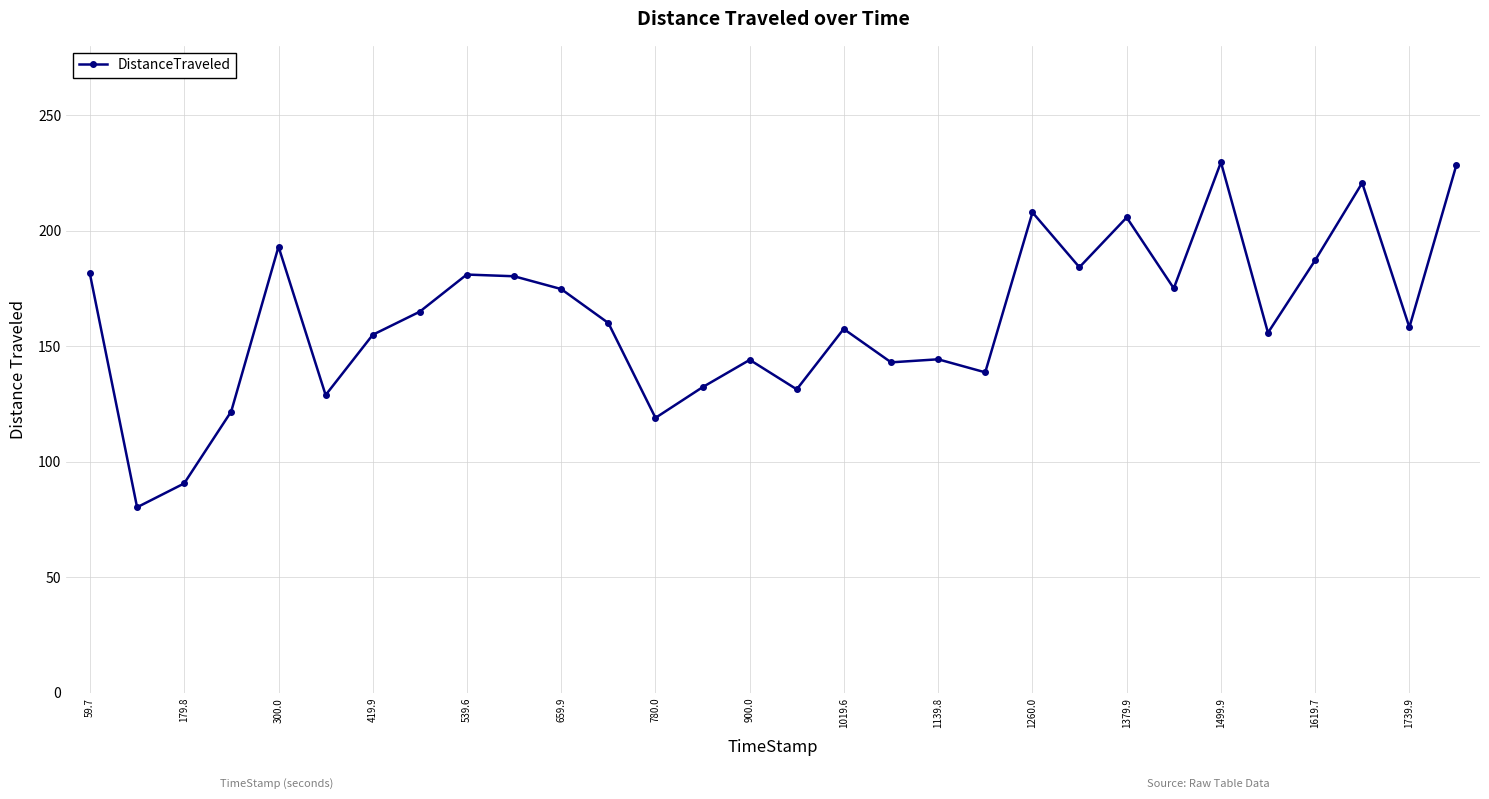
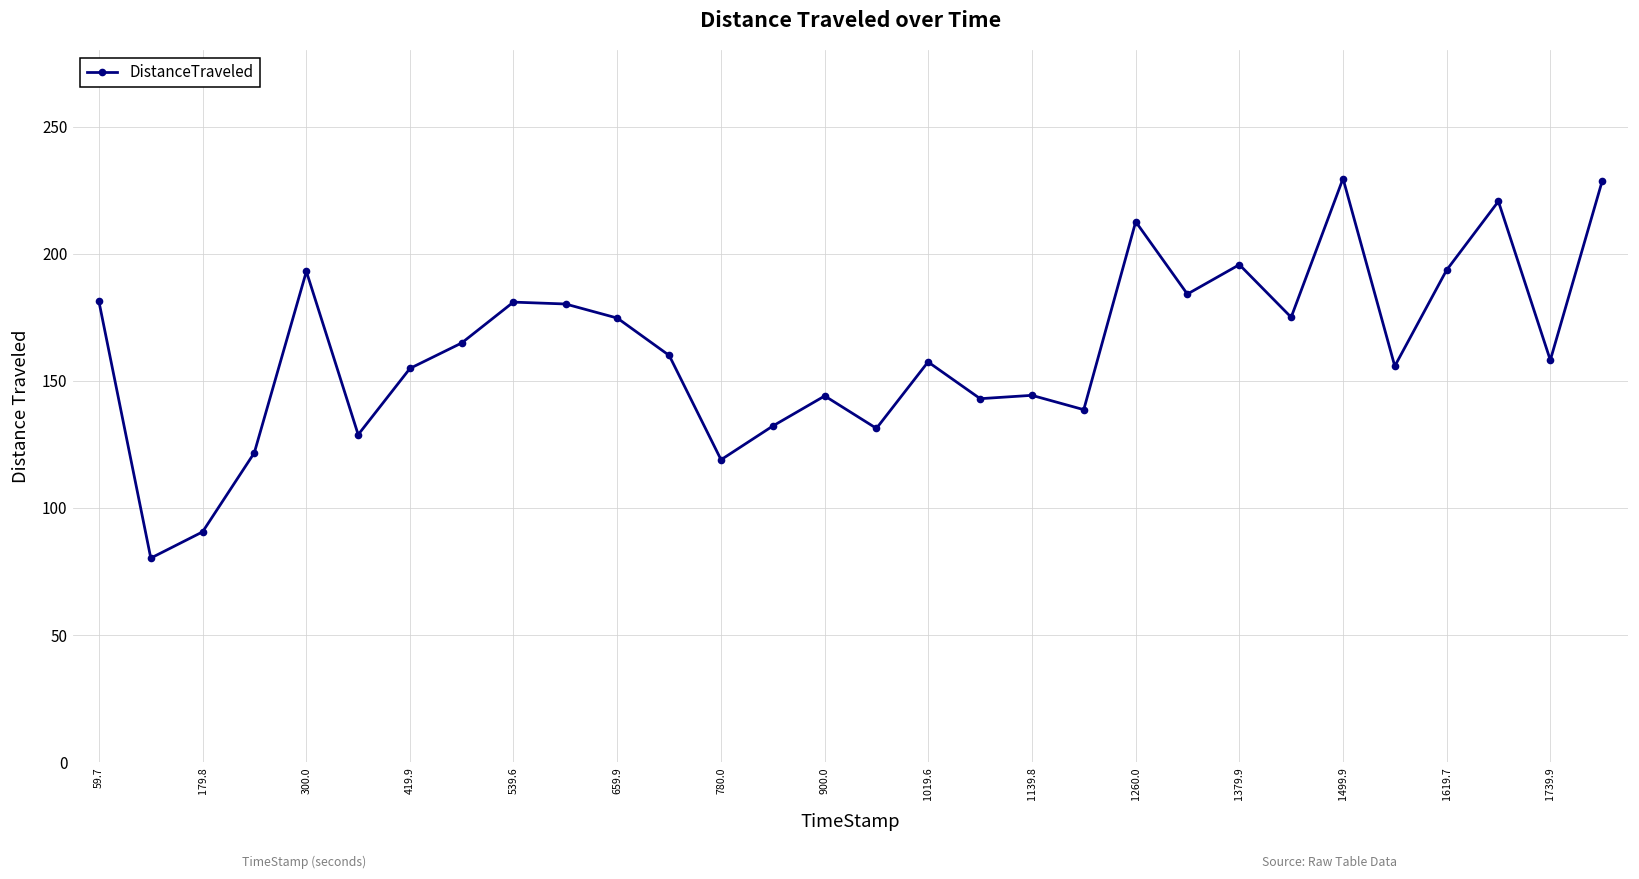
  {
    "59.7": 182,
    "179.8": 91,
    "300.0": 193,
    "419.9": 155,
    "539.6": 181,
    "659.9": 175,
    "780.0": 119,
    "900.0": 144,
    "1019.6": 157,
    "1139.8": 144,
-   "1260.0": 208,
-   "1379.9": 206,
+   "1260.0": 213,
+   "1379.9": 196,
    "1499.9": 230,
-   "1619.7": 187,
+   "1619.7": 194,
    "1739.9": 158
  }
